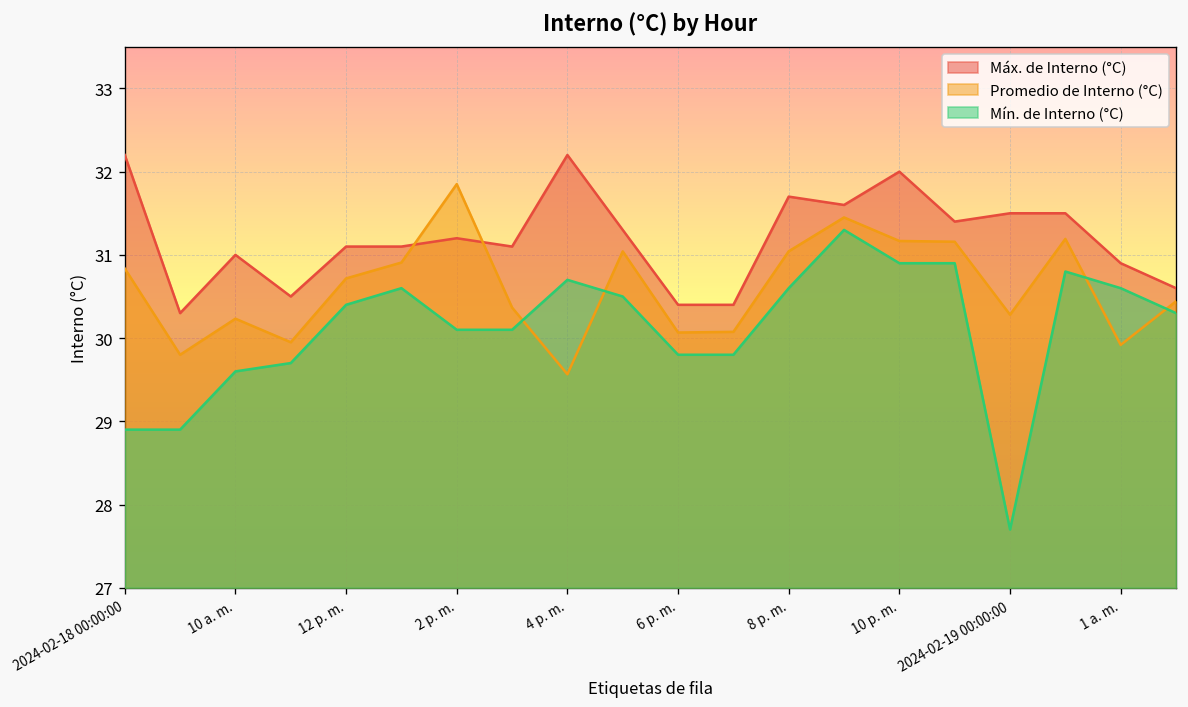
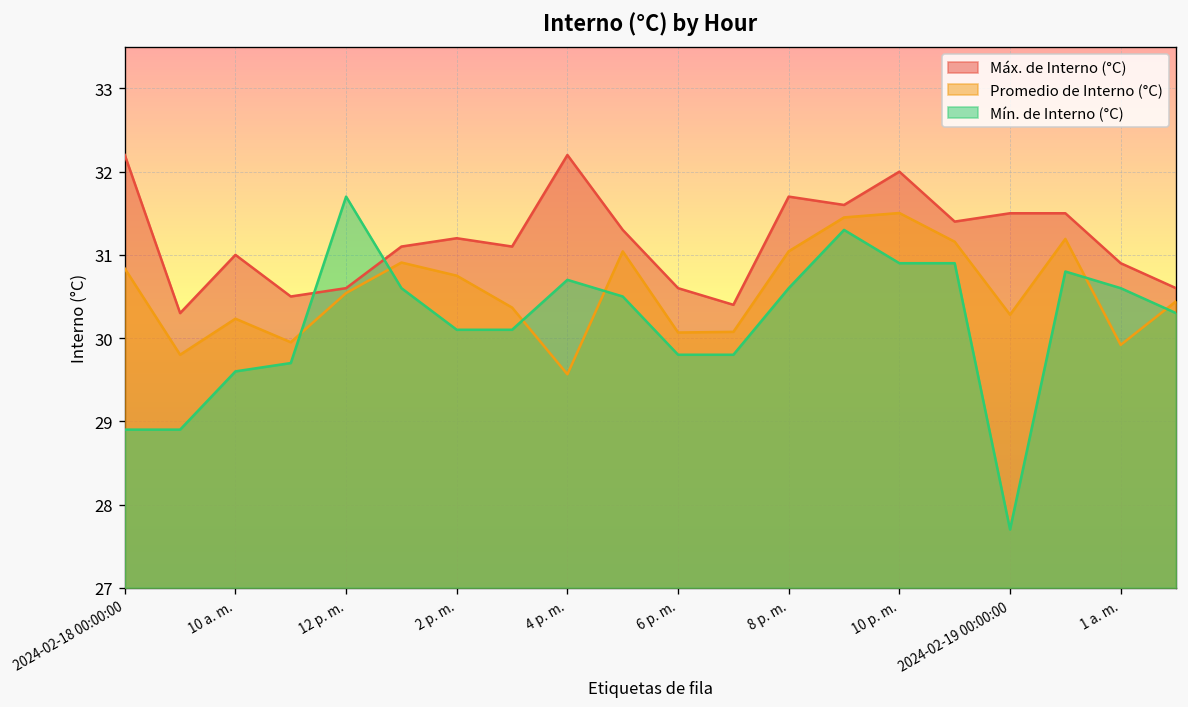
  {
    "Máx. de Interno (°C)": {
      "2024-02-18 00:00:00": 32.2,
      "10 a. m.": 31.0,
-     "12 p. m.": 31.1,
+     "12 p. m.": 30.6,
      "2 p. m.": 31.2,
      "4 p. m.": 32.2,
-     "6 p. m.": 30.4,
+     "6 p. m.": 30.6,
      "8 p. m.": 31.7,
      "10 p. m.": 32.0,
      "2024-02-19 00:00:00": 31.5,
      "1 a. m.": 30.9
    },
    "Promedio de Interno (°C)": {
      "2024-02-18 00:00:00": 30.8,
      "10 a. m.": 30.2,
-     "12 p. m.": 30.7,
-     "2 p. m.": 31.9,
+     "12 p. m.": 30.5,
+     "2 p. m.": 30.8,
      "4 p. m.": 29.6,
      "6 p. m.": 30.1,
      "8 p. m.": 31.0,
-     "10 p. m.": 31.2,
+     "10 p. m.": 31.5,
      "2024-02-19 00:00:00": 30.3,
      "1 a. m.": 29.9
    },
    "Mín. de Interno (°C)": {
      "2024-02-18 00:00:00": 28.9,
      "10 a. m.": 29.6,
-     "12 p. m.": 30.4,
+     "12 p. m.": 31.7,
      "2 p. m.": 30.1,
      "4 p. m.": 30.7,
      "6 p. m.": 29.8,
      "8 p. m.": 30.6,
      "10 p. m.": 30.9,
      "2024-02-19 00:00:00": 27.7,
      "1 a. m.": 30.6
    }
  }
